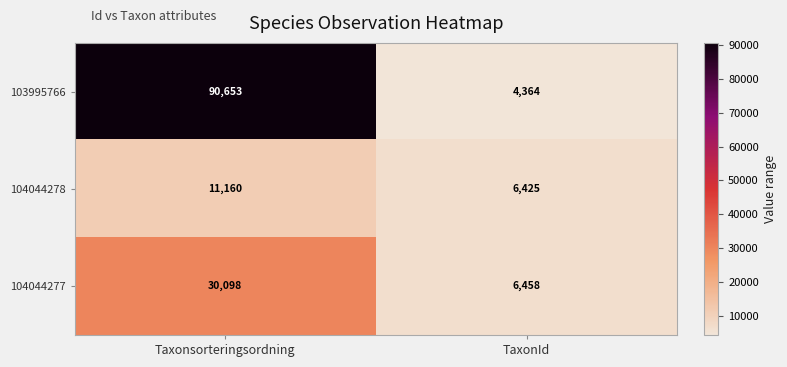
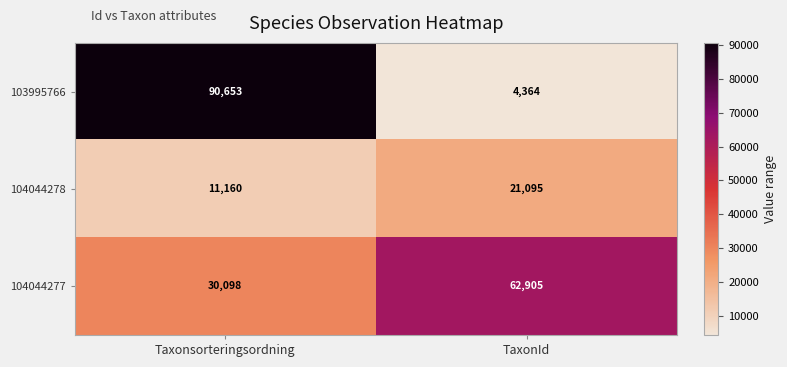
  {
    "103995766": {
      "Taxonsorteringsordning": "90,653",
      "TaxonId": "4,364"
    },
    "104044278": {
      "Taxonsorteringsordning": "11,160",
-     "TaxonId": "6,425"
+     "TaxonId": "21,095"
    },
    "104044277": {
      "Taxonsorteringsordning": "30,098",
-     "TaxonId": "6,458"
+     "TaxonId": "62,905"
    }
  }
